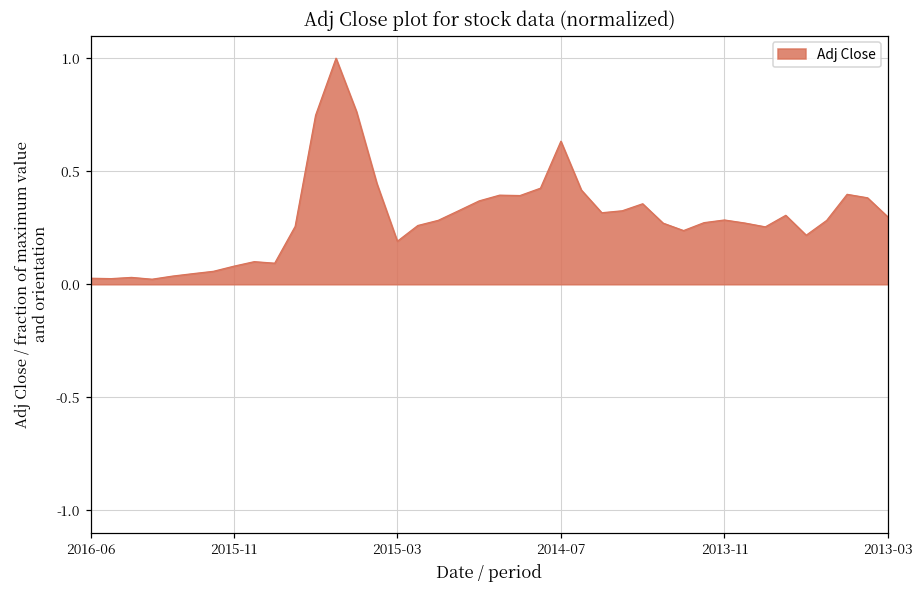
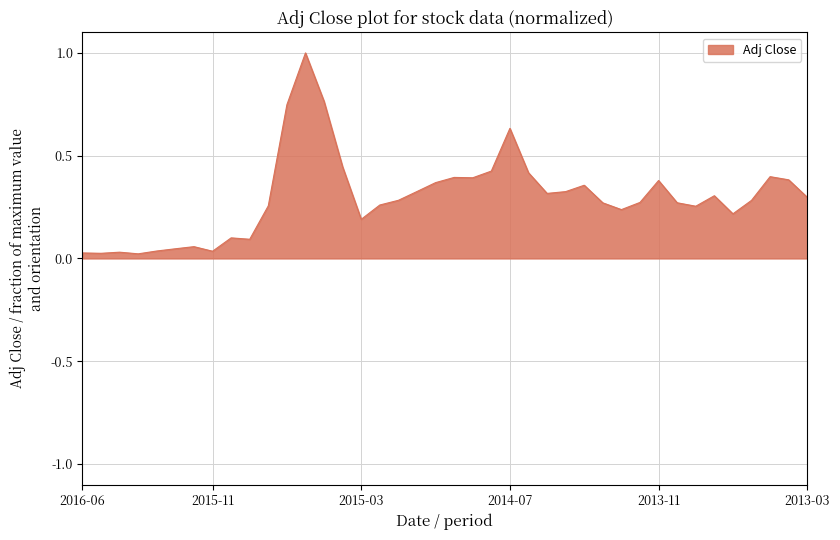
  {
    "2016-06": 0.03,
-   "2015-11": 0.08,
+   "2015-11": 0.04,
    "2015-03": 0.19,
    "2014-07": 0.63,
-   "2013-11": 0.28,
+   "2013-11": 0.38,
    "2013-03": 0.30
  }
